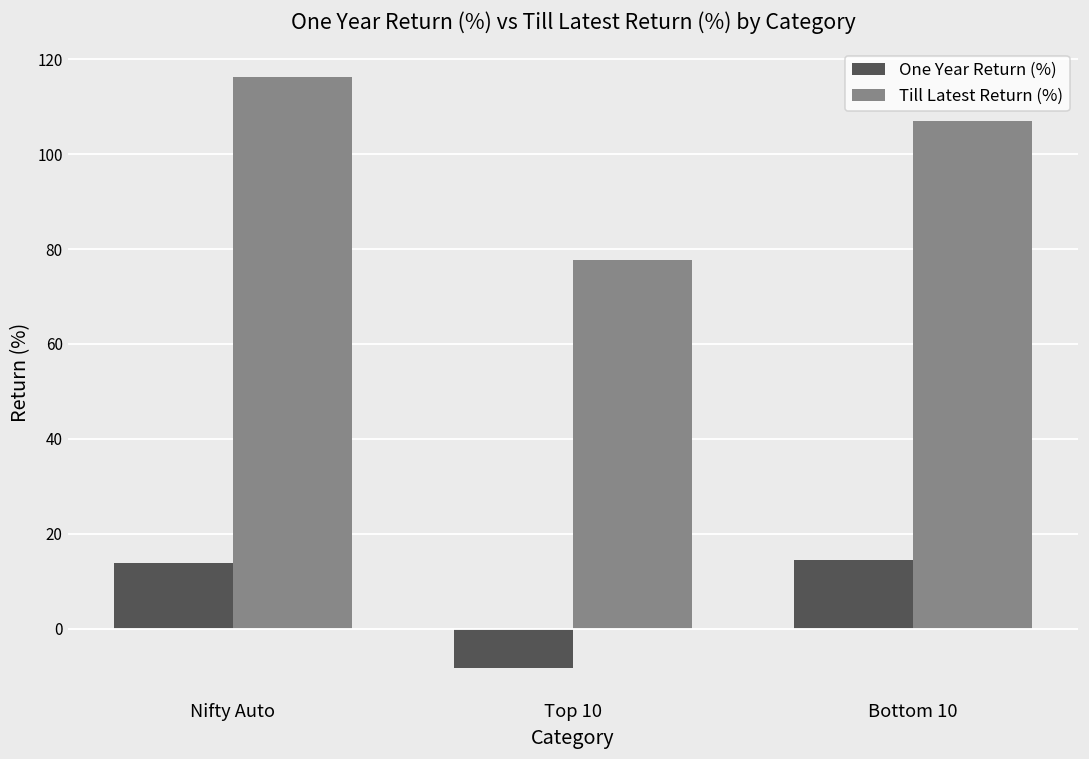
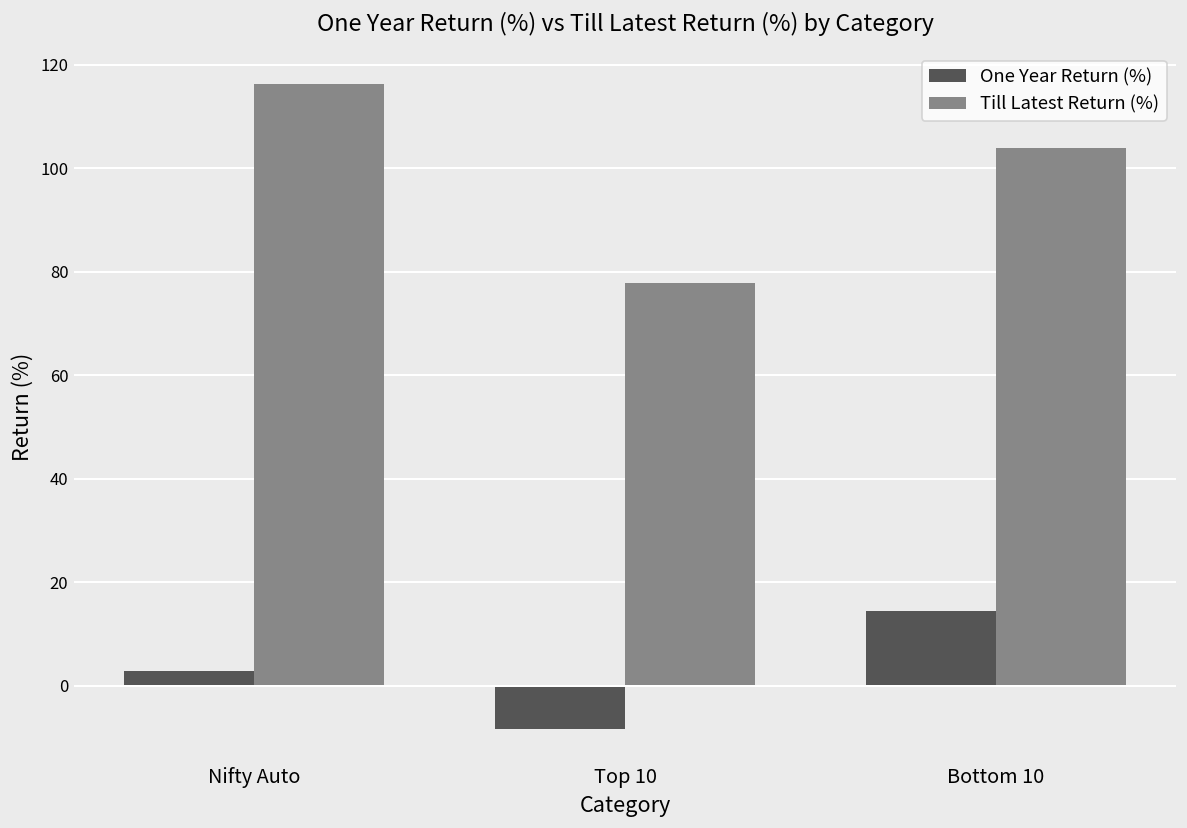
  {
    "One Year Return (%)": {
-     "Nifty Auto": 14,
+     "Nifty Auto": 3,
      "Top 10": -8,
      "Bottom 10": 15
    },
    "Till Latest Return (%)": {
      "Nifty Auto": 116,
      "Top 10": 78,
-     "Bottom 10": 107
+     "Bottom 10": 104
    }
  }
